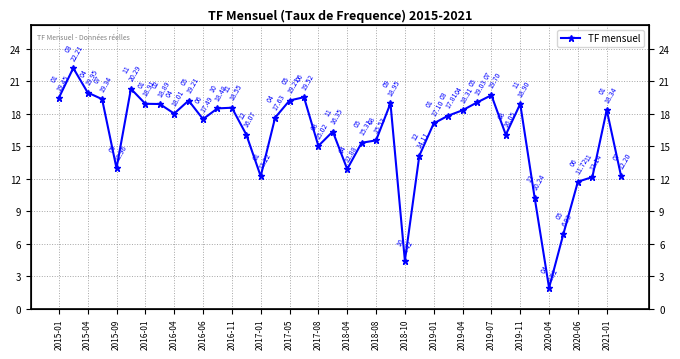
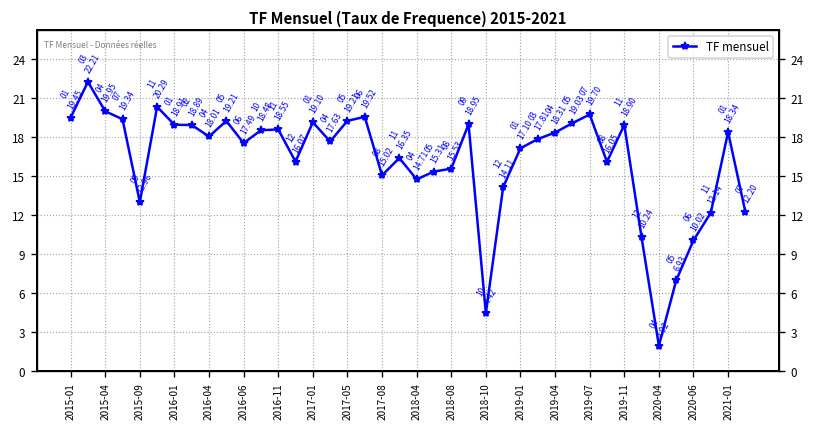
  {
    "2015-09": 12.96,
-   "2017-01": 12.22,
-   "2018-04": 12.88,
+   "2017-01": 19.10,
+   "2018-04": 14.71,
    "2018-10": 4.42,
    "2019-11": 18.90,
-   "2020-06": 11.72,
+   "2020-06": 10.02,
    "2021-01": 18.34
  }
